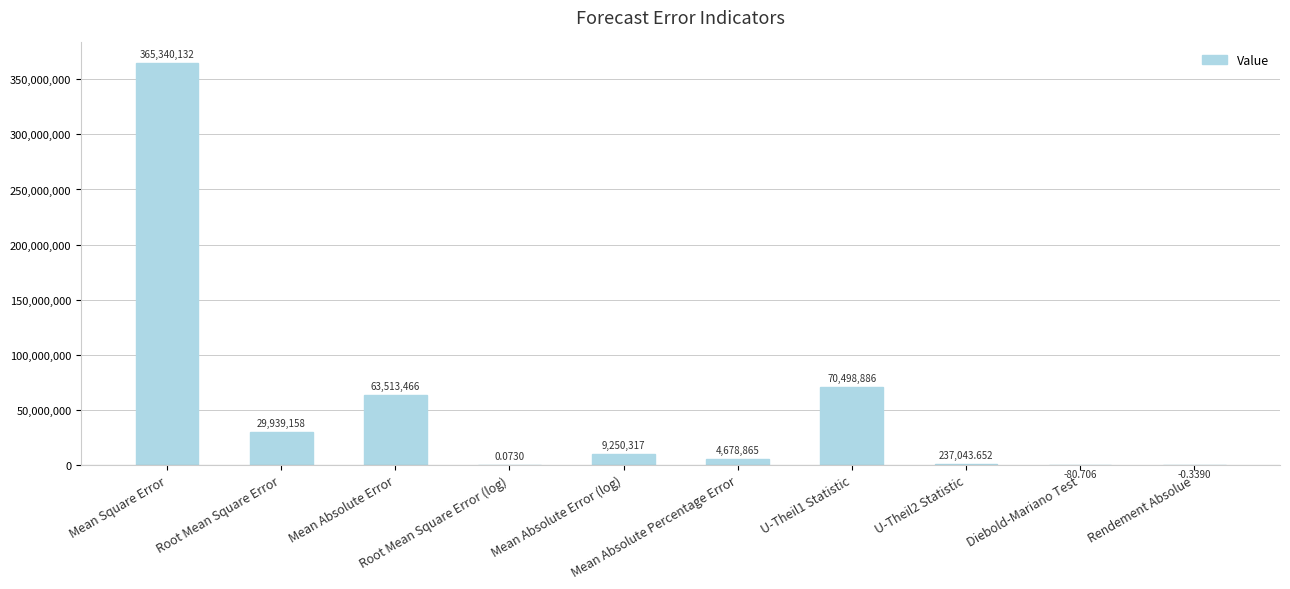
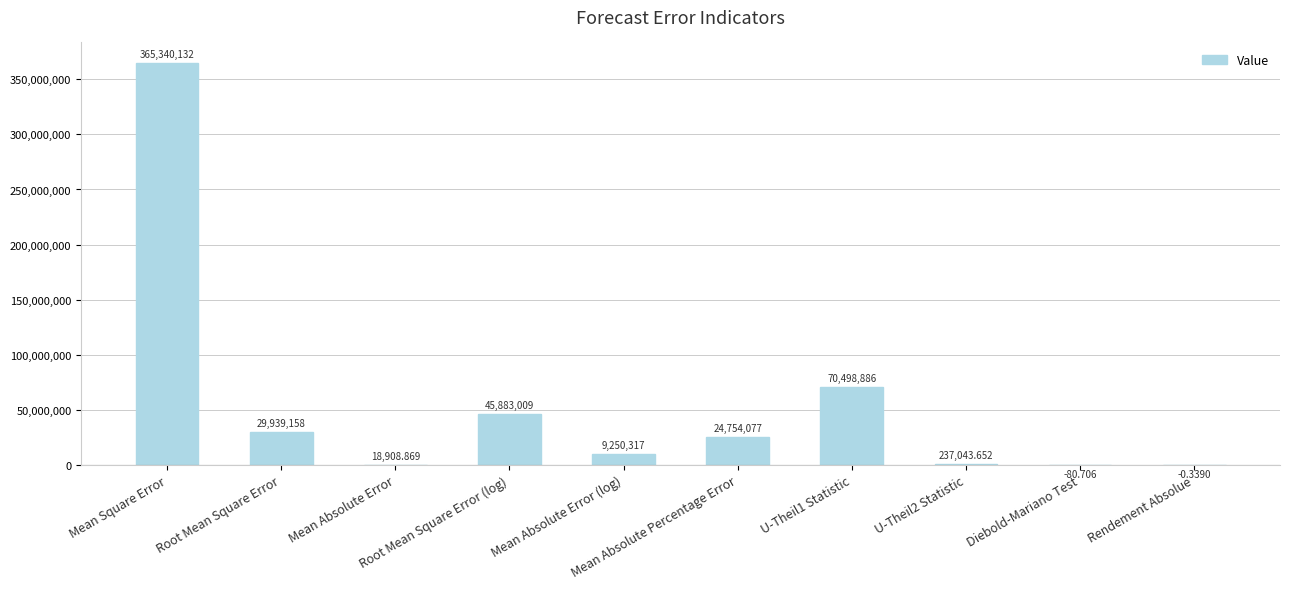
  {
    "Mean Square Error": "365,340,132",
    "Root Mean Square Error": "29,939,158",
-   "Mean Absolute Error": "63,513,466",
-   "Root Mean Square Error (log)": "0.0730",
+   "Mean Absolute Error": "18,908.869",
+   "Root Mean Square Error (log)": "45,883,009",
    "Mean Absolute Error (log)": "9,250,317",
-   "Mean Absolute Percentage Error": "4,678,865",
+   "Mean Absolute Percentage Error": "24,754,077",
    "U-Theil1 Statistic": "70,498,886",
    "U-Theil2 Statistic": "237,043.652",
    "Diebold-Mariano Test": "-80.706",
    "Rendement Absolue": "-0.3390"
  }
